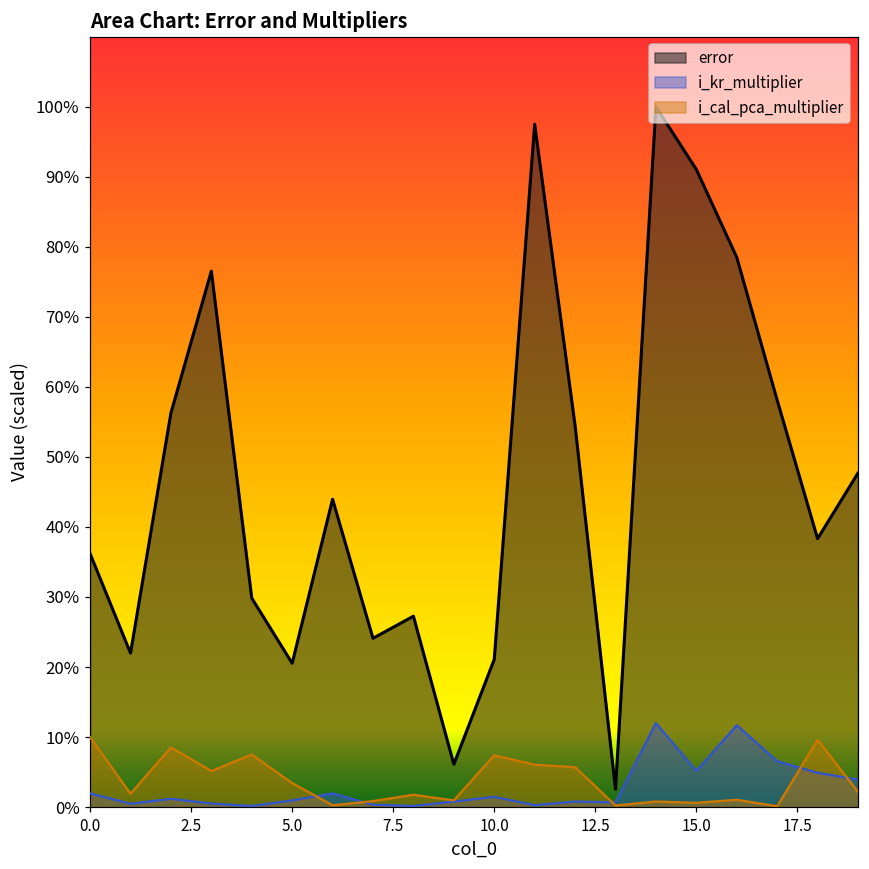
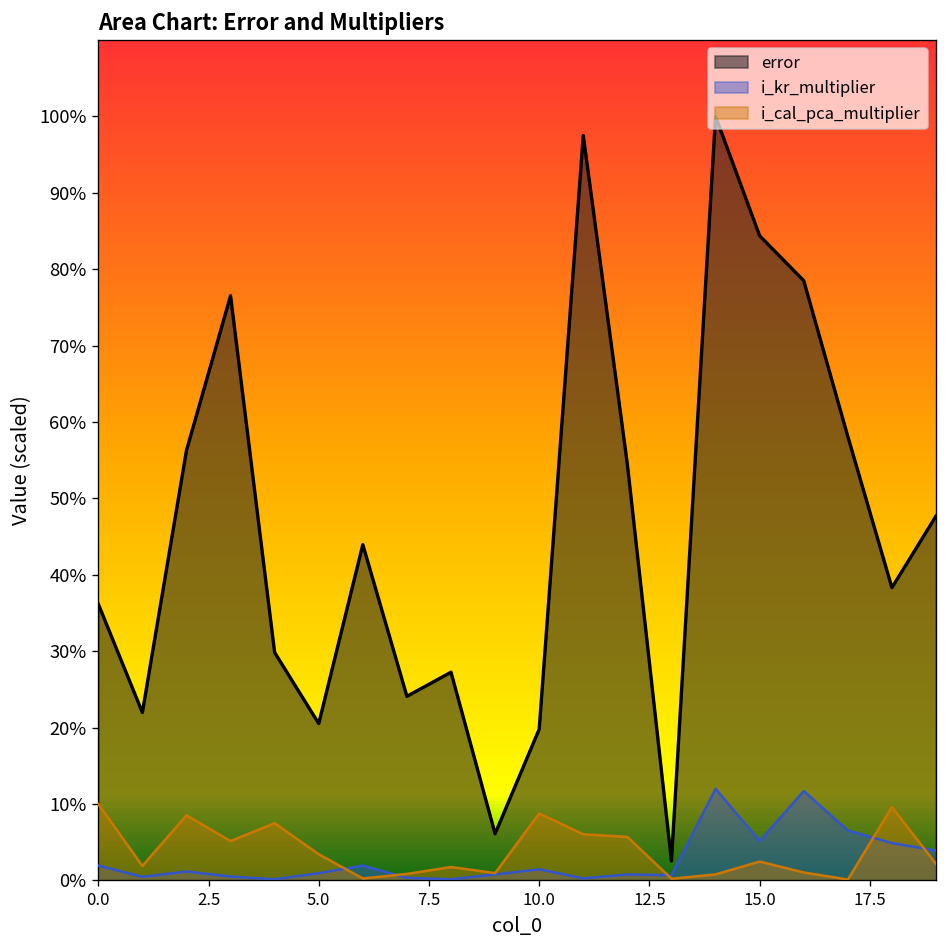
  {
    "error": {
      "0.0": "36%",
      "5.0": "21%",
-     "10.0": "21%",
-     "15.0": "91%"
+     "10.0": "20%",
+     "15.0": "84%"
    },
    "i_kr_multiplier": {
      "0.0": "2%",
      "5.0": "1%",
      "10.0": "1%",
      "15.0": "5%"
    },
    "i_cal_pca_multiplier": {
      "0.0": "10%",
      "5.0": "3%",
-     "10.0": "7%",
-     "15.0": "1%"
+     "10.0": "9%",
+     "15.0": "2%"
    }
  }
